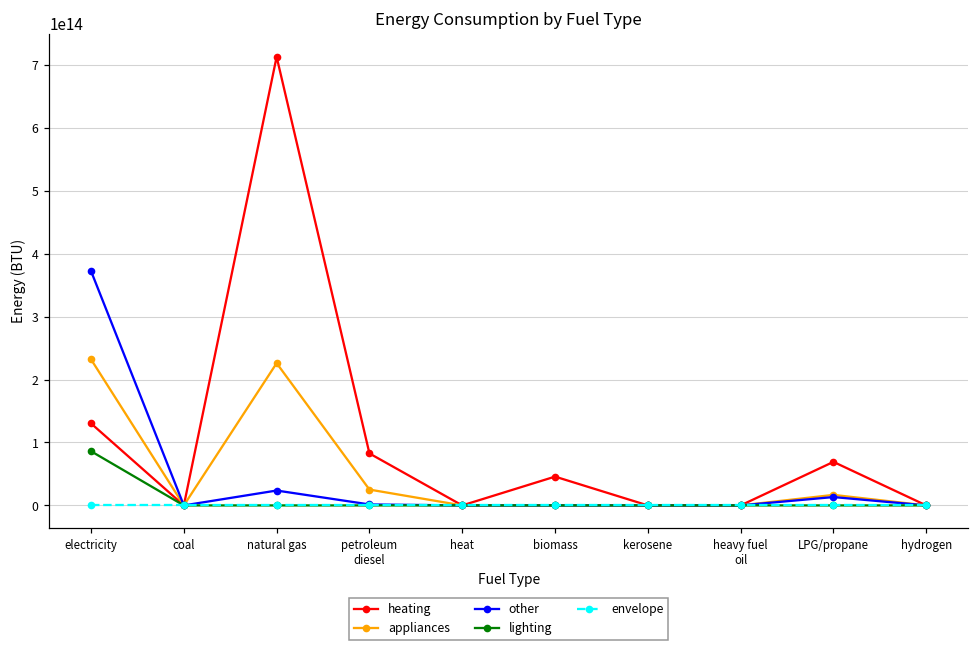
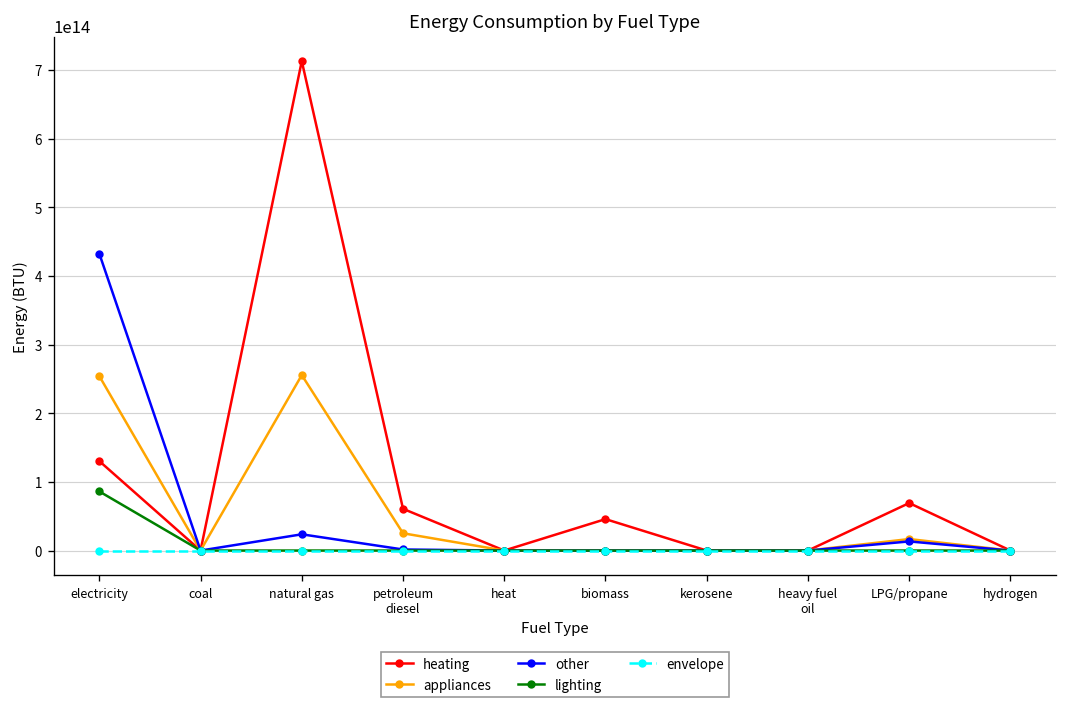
  {
    "heating": {
      "electricity": 130000000000000,
      "natural gas": 710000000000000,
-     "petroleum diesel": 80000000000000,
+     "petroleum diesel": 60000000000000,
      "biomass": 50000000000000,
      "LPG/propane": 70000000000000
    },
    "appliances": {
-     "electricity": 230000000000000,
-     "natural gas": 230000000000000,
+     "electricity": 250000000000000,
+     "natural gas": 260000000000000,
      "petroleum diesel": 30000000000000
    },
    "other": {
-     "electricity": 370000000000000,
+     "electricity": 430000000000000,
      "natural gas": 20000000000000
    },
    "lighting": {
      "electricity": 90000000000000
    },
    "envelope": {
      "electricity": 0
    }
  }
